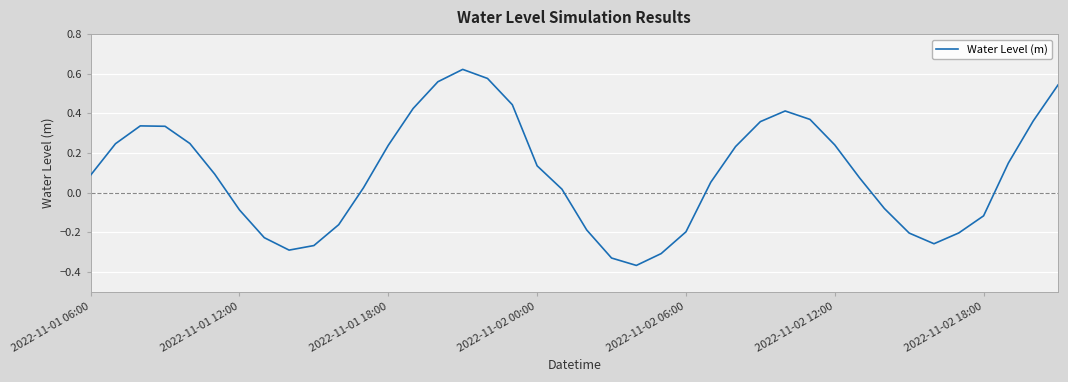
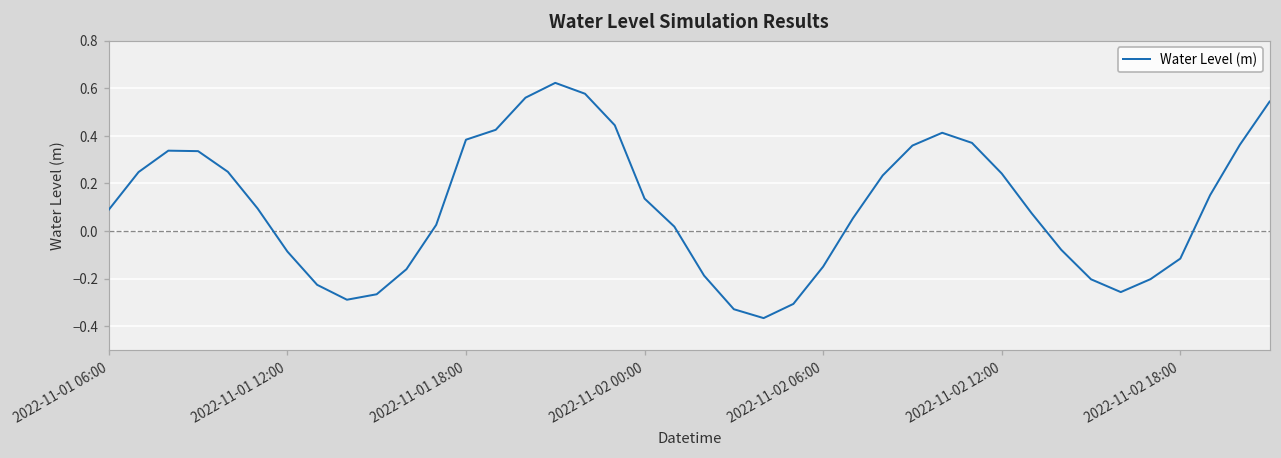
  {
    "2022-11-01 06:00": 0.09,
    "2022-11-01 12:00": -0.09,
-   "2022-11-01 18:00": 0.24,
+   "2022-11-01 18:00": 0.38,
    "2022-11-02 00:00": 0.14,
-   "2022-11-02 06:00": -0.20,
+   "2022-11-02 06:00": -0.15,
    "2022-11-02 12:00": 0.24,
    "2022-11-02 18:00": -0.12
  }
